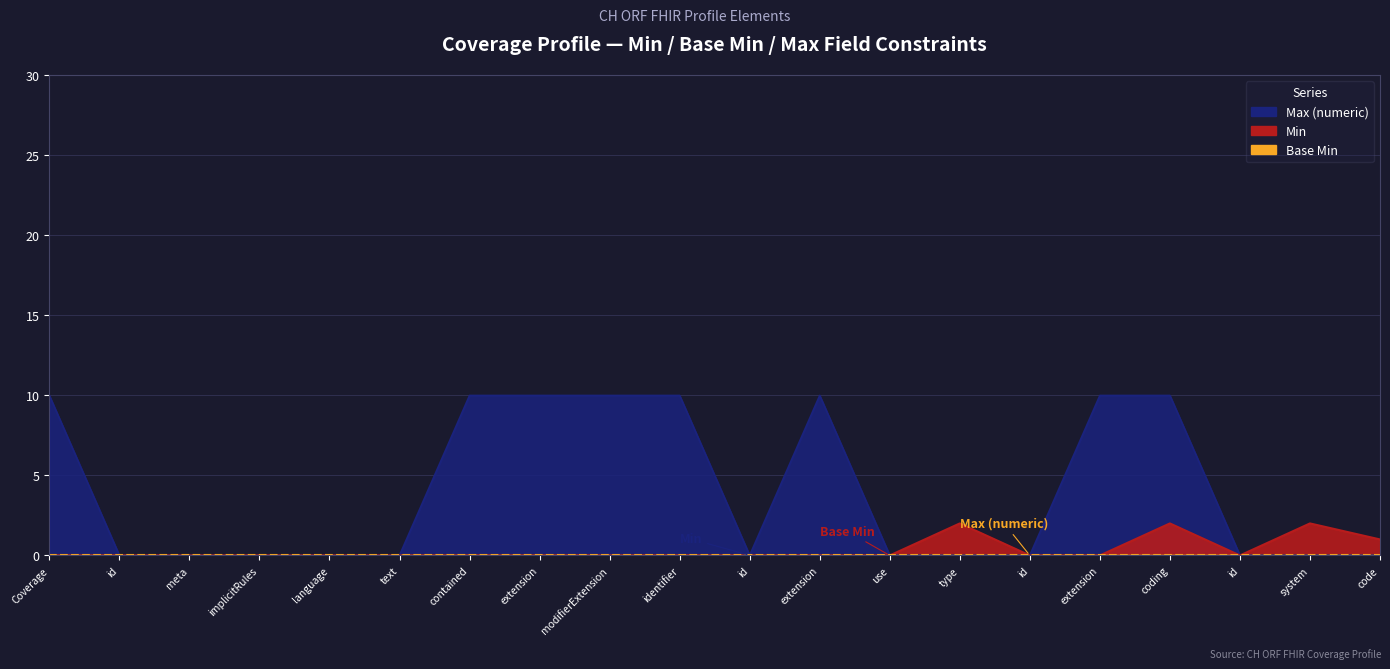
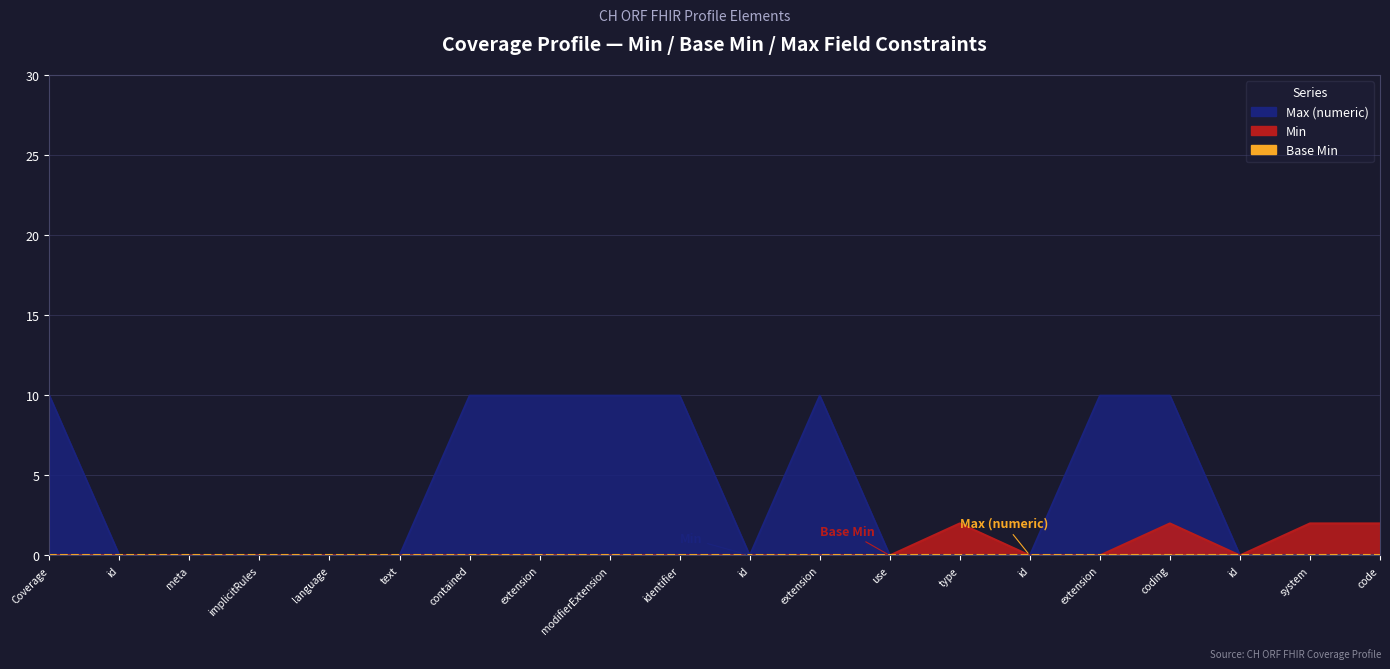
  {
    "Max (numeric)": {
      "Coverage": 10,
      "contained": 10,
      "modifierExtension": 10,
      "identifier": 10,
      "coding": 10
    },
    "Min": {
      "type": 2,
      "coding": 2,
      "system": 2,
-     "code": 1
+     "code": 2
    },
    "Base Min": {
      "coding": 0
    }
  }
